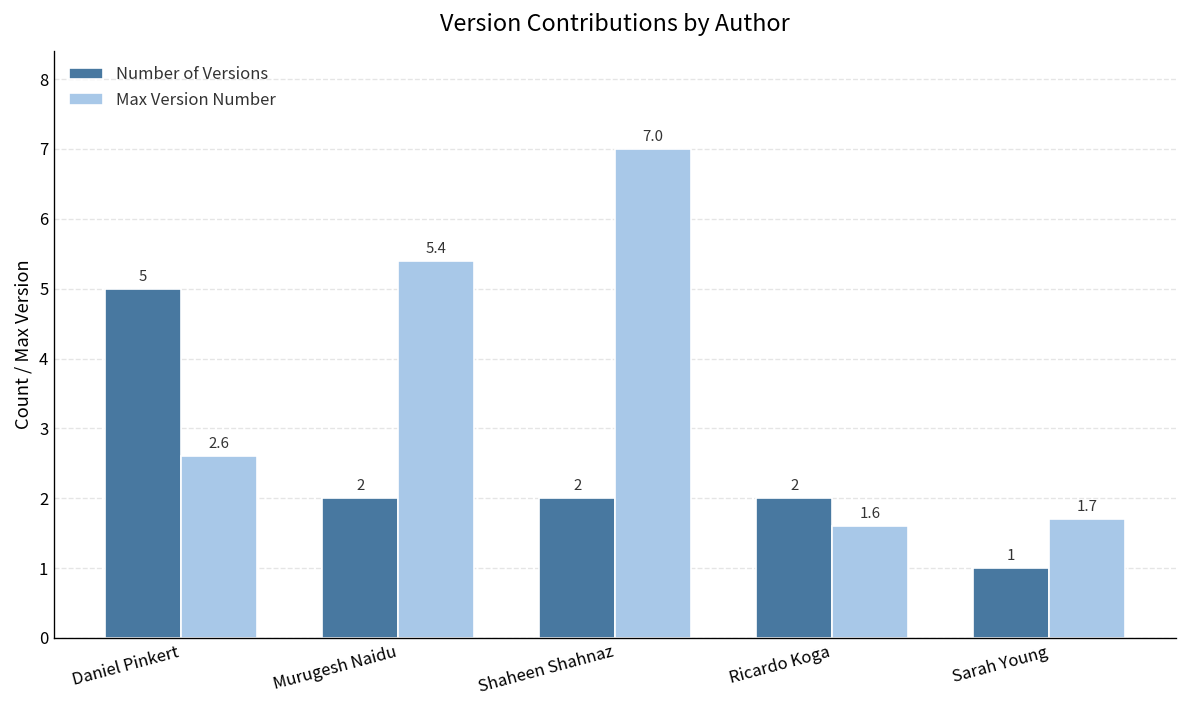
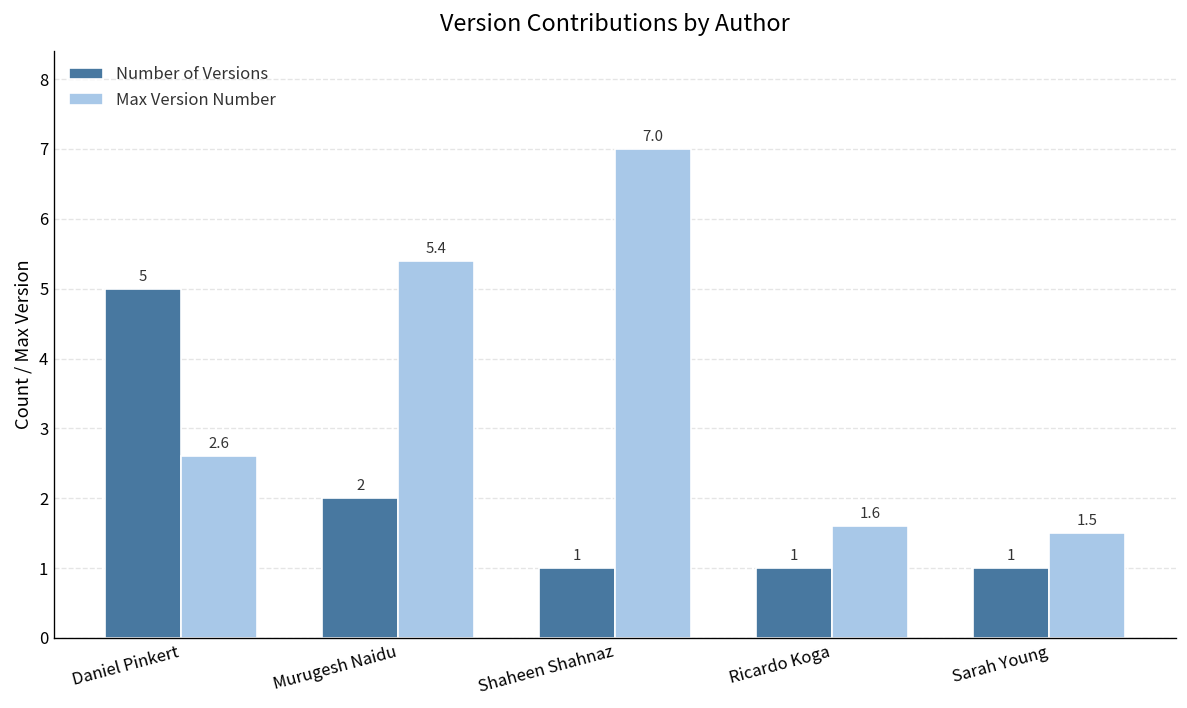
  {
    "Number of Versions": {
      "Daniel Pinkert": 5,
      "Murugesh Naidu": 2,
-     "Shaheen Shahnaz": 2,
-     "Ricardo Koga": 2,
+     "Shaheen Shahnaz": 1,
+     "Ricardo Koga": 1,
      "Sarah Young": 1
    },
    "Max Version Number": {
      "Daniel Pinkert": 2.6,
      "Murugesh Naidu": 5.4,
      "Shaheen Shahnaz": 7.0,
      "Ricardo Koga": 1.6,
-     "Sarah Young": 1.7
+     "Sarah Young": 1.5
    }
  }
